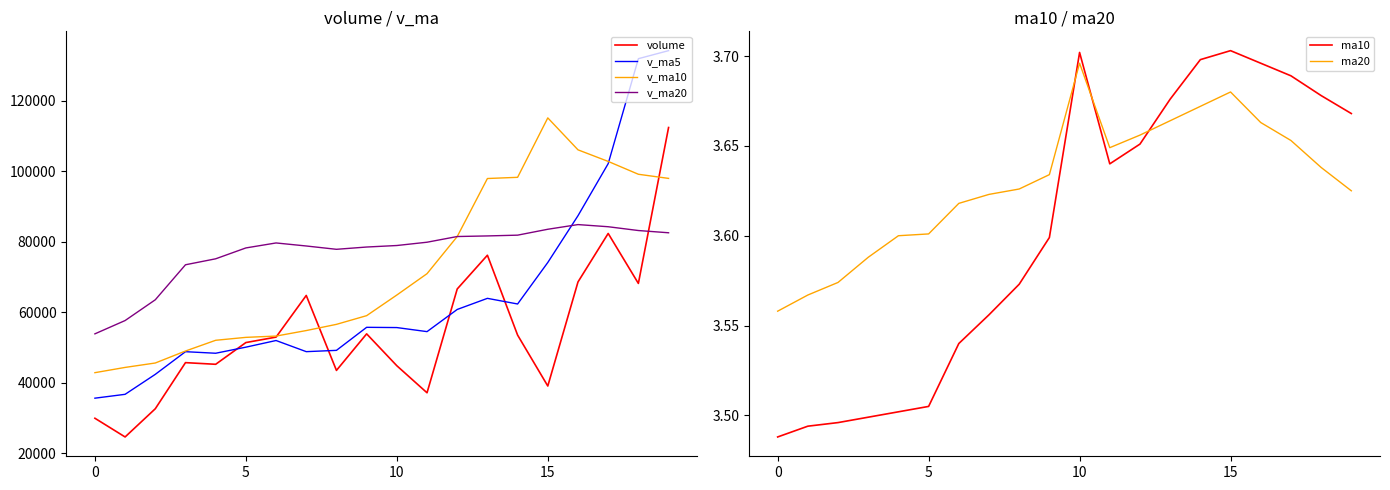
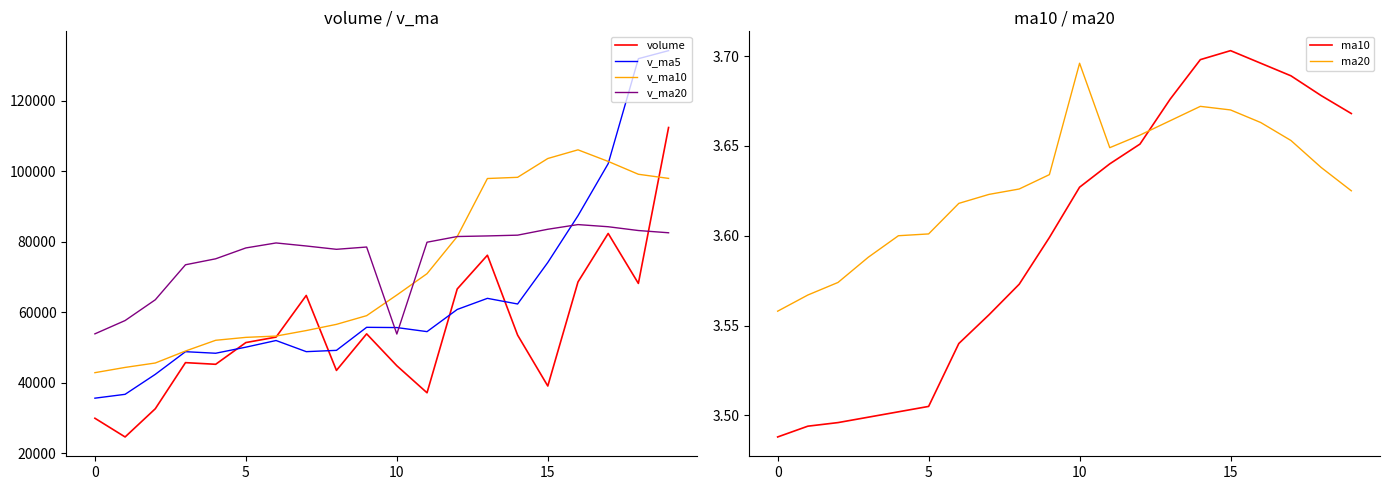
  {
    "volume / v_ma": {
      "volume": {
        "0": 30000,
        "5": 51000,
        "10": 45000,
        "15": 39000
      },
      "v_ma5": {
        "0": 36000,
        "5": 50000,
        "10": 56000,
        "15": 74000
      },
      "v_ma10": {
        "0": 43000,
        "5": 53000,
        "10": 65000,
-       "15": 115000
+       "15": 104000
      },
      "v_ma20": {
        "0": 54000,
        "5": 78000,
-       "10": 79000,
+       "10": 54000,
        "15": 84000
      }
    },
    "ma10 / ma20": {
      "ma10": {
        "0": 3.488,
        "5": 3.505,
-       "10": 3.702,
+       "10": 3.627,
        "15": 3.703
      },
      "ma20": {
        "0": 3.558,
        "5": 3.60,
        "10": 3.696,
-       "15": 3.68
+       "15": 3.67
      }
    }
  }
